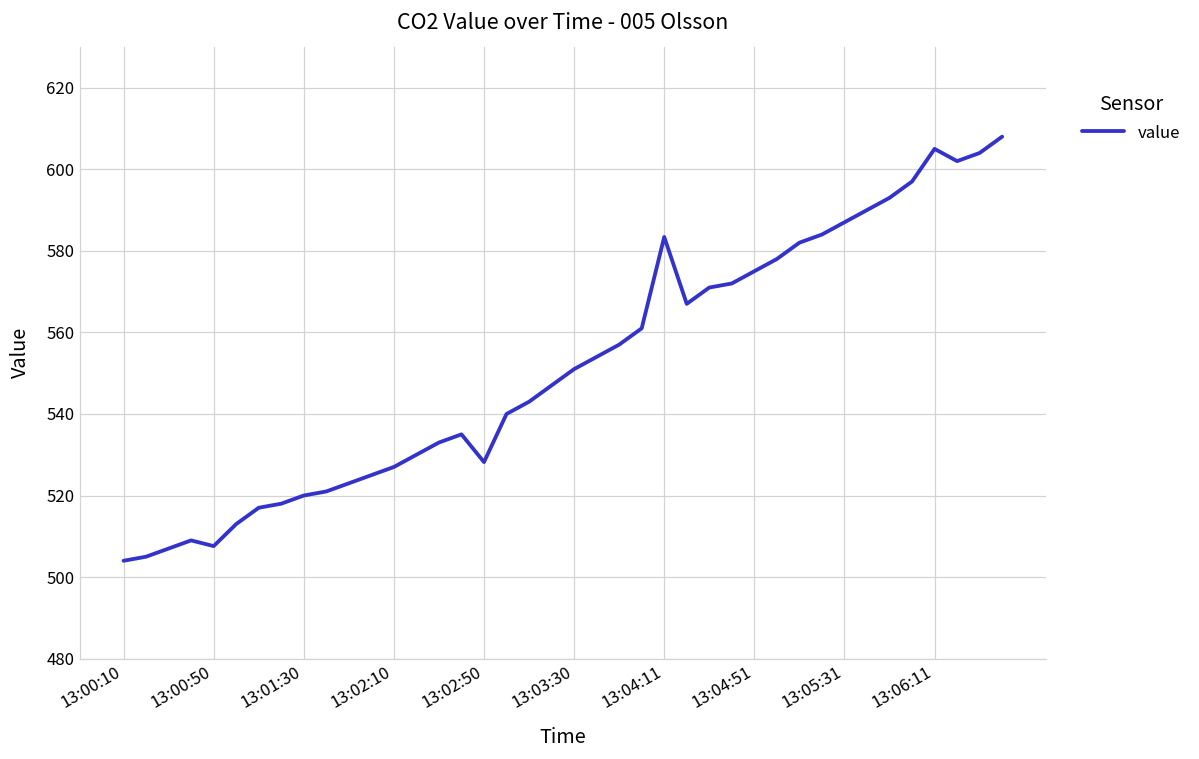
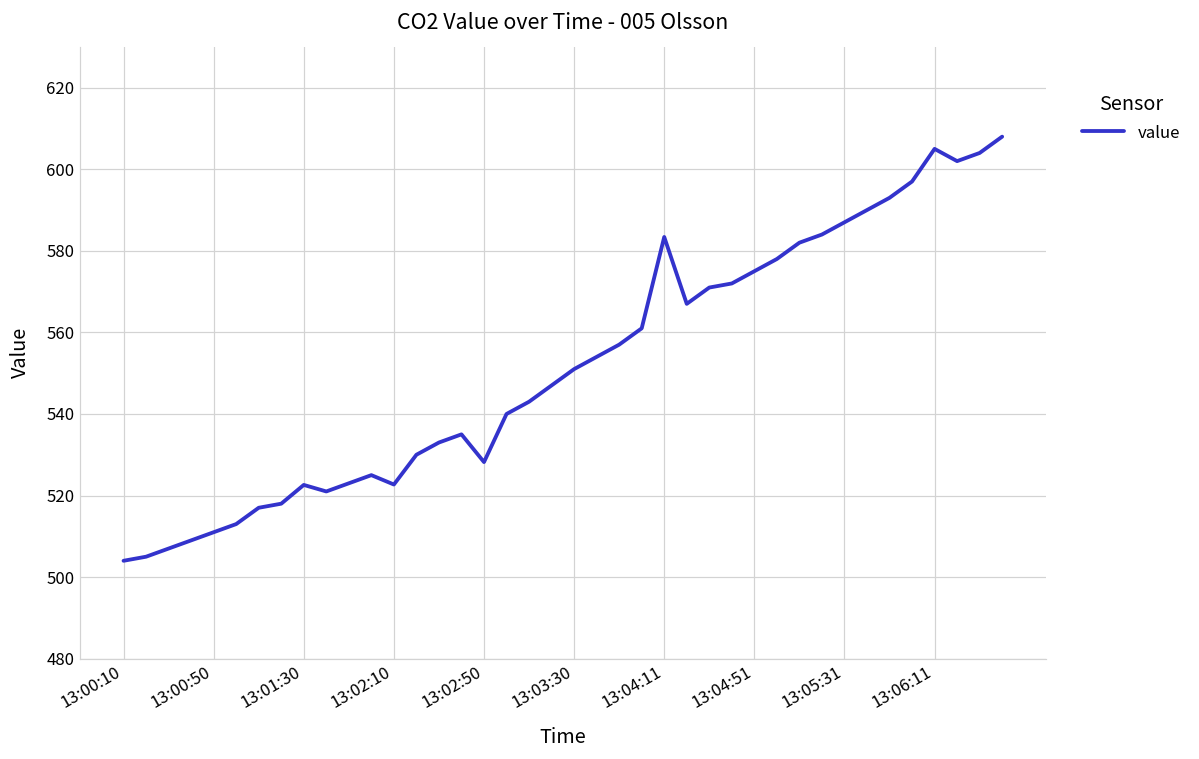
  {
    "13:00:10": 504,
-   "13:00:50": 508,
-   "13:01:30": 520,
-   "13:02:10": 527,
+   "13:00:50": 511,
+   "13:01:30": 523,
+   "13:02:10": 523,
    "13:02:50": 528,
    "13:03:30": 551,
    "13:04:11": 583,
    "13:04:51": 575,
    "13:05:31": 587,
    "13:06:11": 605
  }
